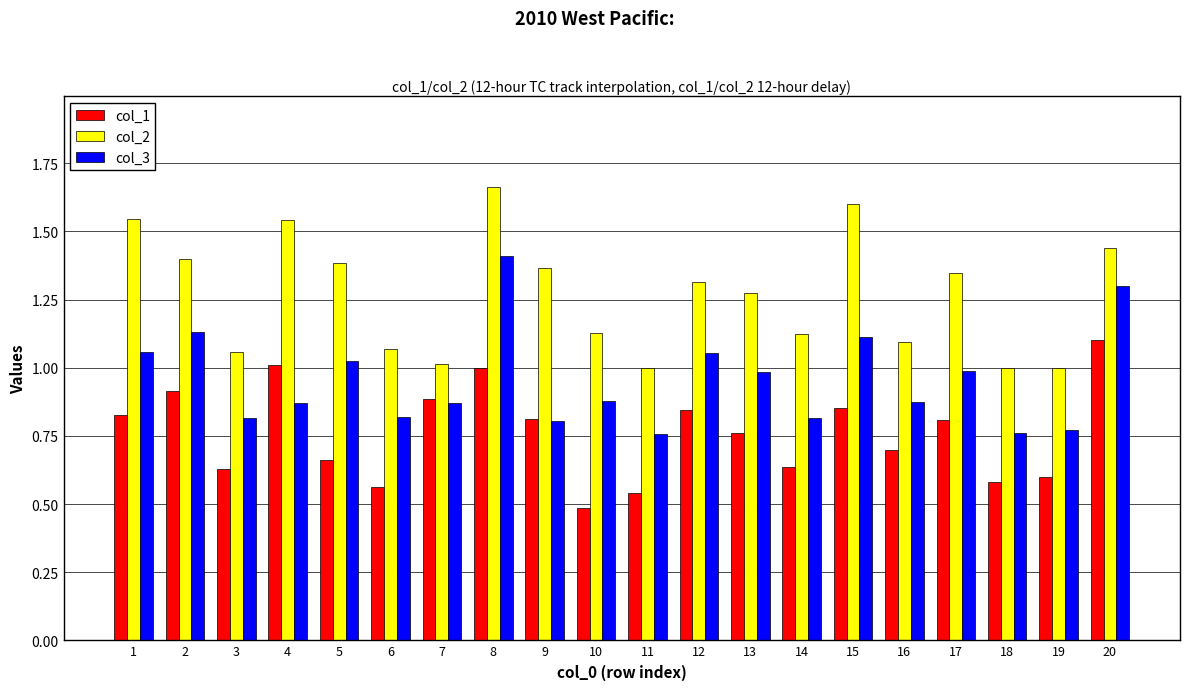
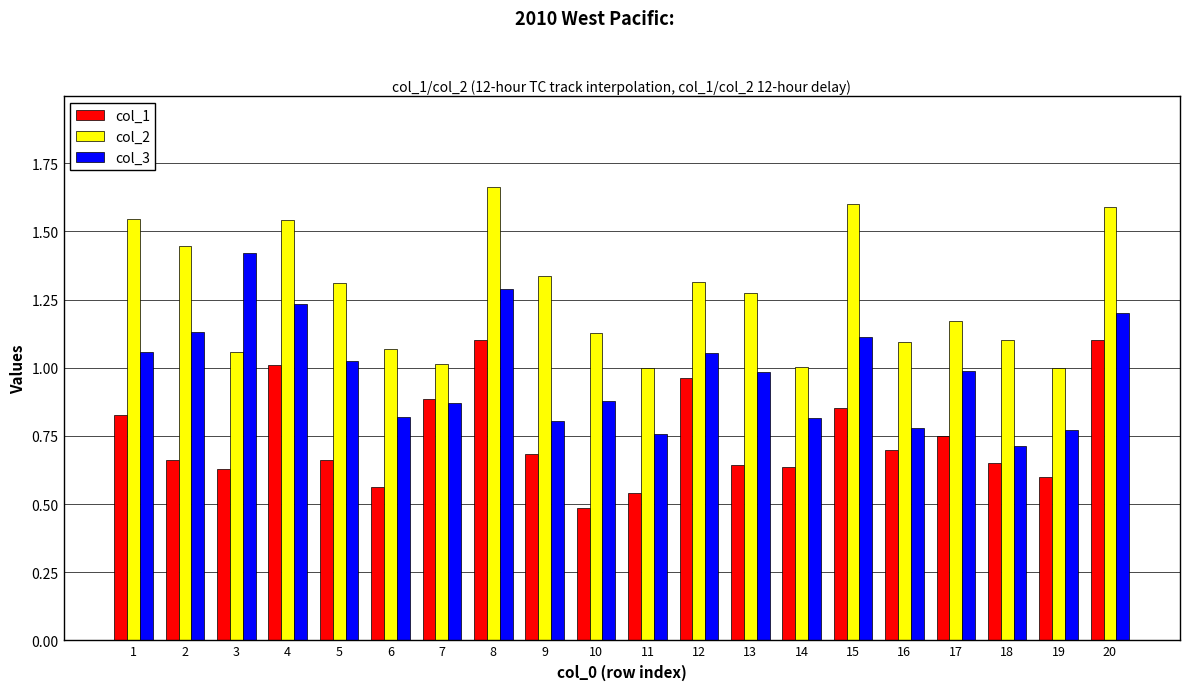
  {
    "col_1": {
      "1": 0.83,
-     "2": 0.91,
+     "2": 0.66,
      "3": 0.63,
      "4": 1.01,
      "5": 0.66,
      "6": 0.56,
      "7": 0.88,
-     "8": 1.0,
-     "9": 0.81,
+     "8": 1.1,
+     "9": 0.68,
      "10": 0.49,
      "11": 0.54,
-     "12": 0.85,
-     "13": 0.76,
+     "12": 0.96,
+     "13": 0.64,
      "14": 0.64,
      "15": 0.85,
      "16": 0.70,
-     "17": 0.81,
-     "18": 0.58,
+     "17": 0.75,
+     "18": 0.65,
      "19": 0.60,
      "20": 1.10
    },
    "col_2": {
      "1": 1.54,
-     "2": 1.40,
+     "2": 1.45,
      "3": 1.06,
      "4": 1.54,
-     "5": 1.38,
+     "5": 1.31,
      "6": 1.07,
      "7": 1.01,
      "8": 1.66,
-     "9": 1.37,
+     "9": 1.34,
      "10": 1.13,
      "11": 1.00,
      "12": 1.32,
      "13": 1.27,
-     "14": 1.12,
+     "14": 1.00,
      "15": 1.60,
      "16": 1.09,
-     "17": 1.35,
-     "18": 1.0,
+     "17": 1.17,
+     "18": 1.1,
      "19": 1.00,
-     "20": 1.44
+     "20": 1.59
    },
    "col_3": {
      "1": 1.06,
      "2": 1.13,
-     "3": 0.82,
-     "4": 0.87,
+     "3": 1.42,
+     "4": 1.23,
      "5": 1.03,
      "6": 0.82,
      "7": 0.87,
-     "8": 1.41,
+     "8": 1.29,
      "9": 0.80,
      "10": 0.88,
      "11": 0.76,
      "12": 1.06,
      "13": 0.98,
      "14": 0.82,
      "15": 1.11,
-     "16": 0.88,
+     "16": 0.78,
      "17": 0.99,
-     "18": 0.76,
+     "18": 0.71,
      "19": 0.77,
-     "20": 1.3
+     "20": 1.2
    }
  }
